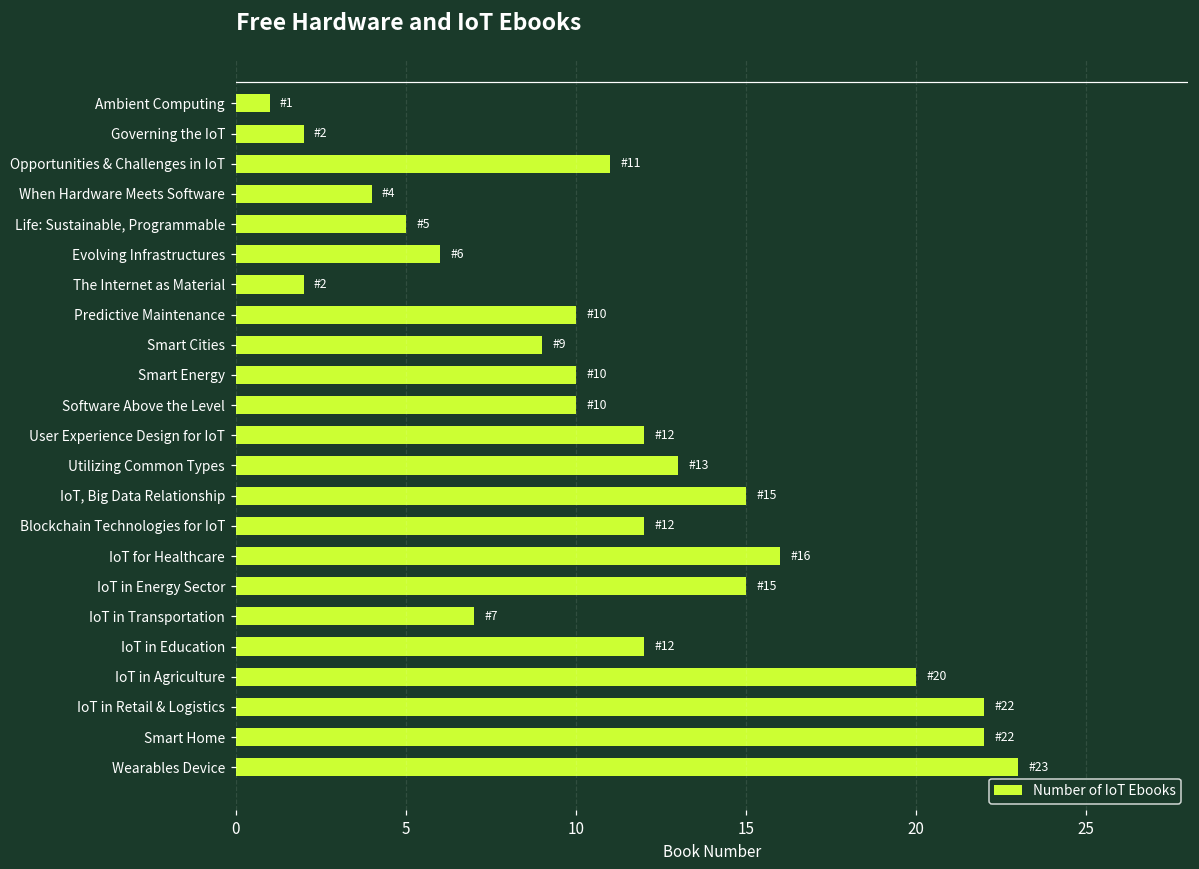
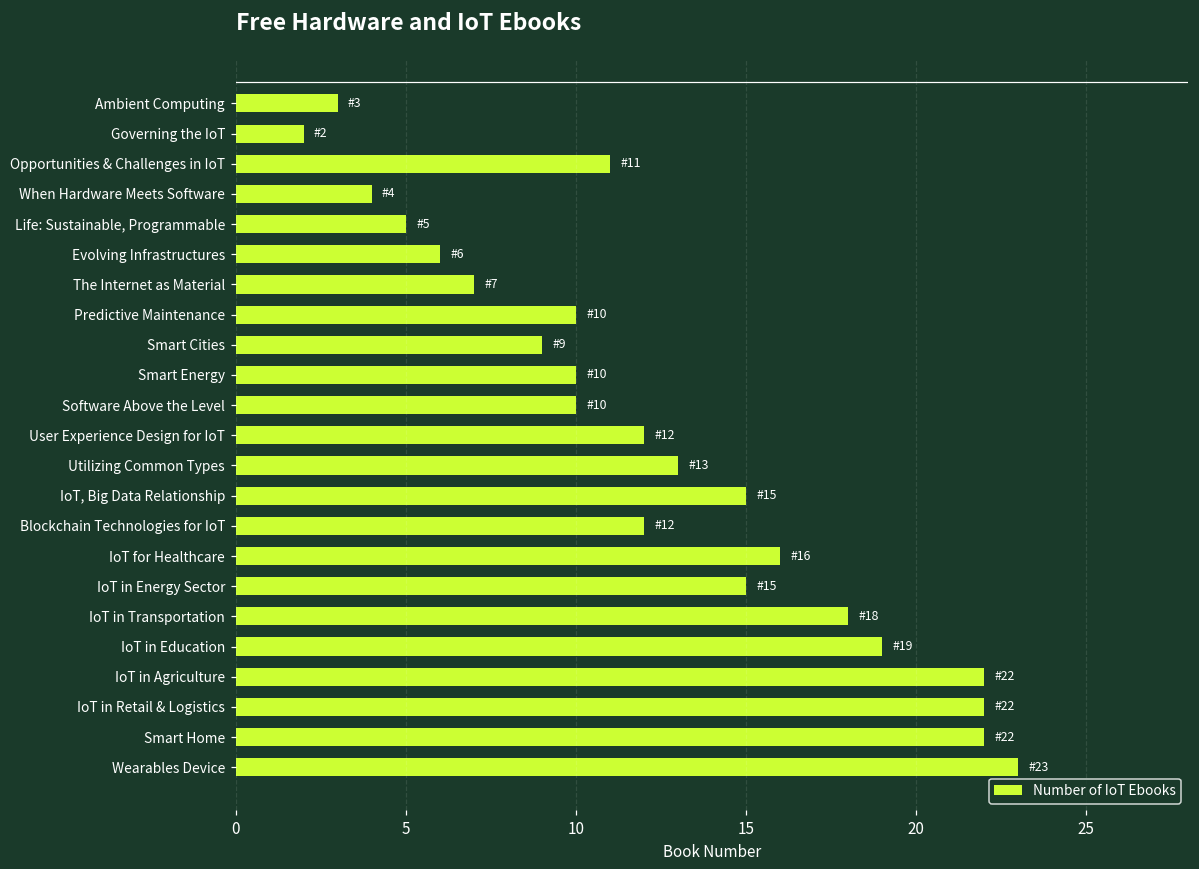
  {
-   "Ambient Computing": 1,
+   "Ambient Computing": 3,
    "Governing the IoT": 2,
    "Opportunities & Challenges in IoT": 11,
    "When Hardware Meets Software": 4,
    "Life: Sustainable, Programmable": 5,
    "Evolving Infrastructures": 6,
-   "The Internet as Material": 2,
+   "The Internet as Material": 7,
    "Predictive Maintenance": 10,
    "Smart Cities": 9,
    "Smart Energy": 10,
    "Software Above the Level": 10,
    "User Experience Design for IoT": 12,
    "Utilizing Common Types": 13,
    "IoT, Big Data Relationship": 15,
    "Blockchain Technologies for IoT": 12,
    "IoT for Healthcare": 16,
    "IoT in Energy Sector": 15,
-   "IoT in Transportation": 7,
-   "IoT in Education": 12,
-   "IoT in Agriculture": 20,
+   "IoT in Transportation": 18,
+   "IoT in Education": 19,
+   "IoT in Agriculture": 22,
    "IoT in Retail & Logistics": 22,
    "Smart Home": 22,
    "Wearables Device": 23
  }
